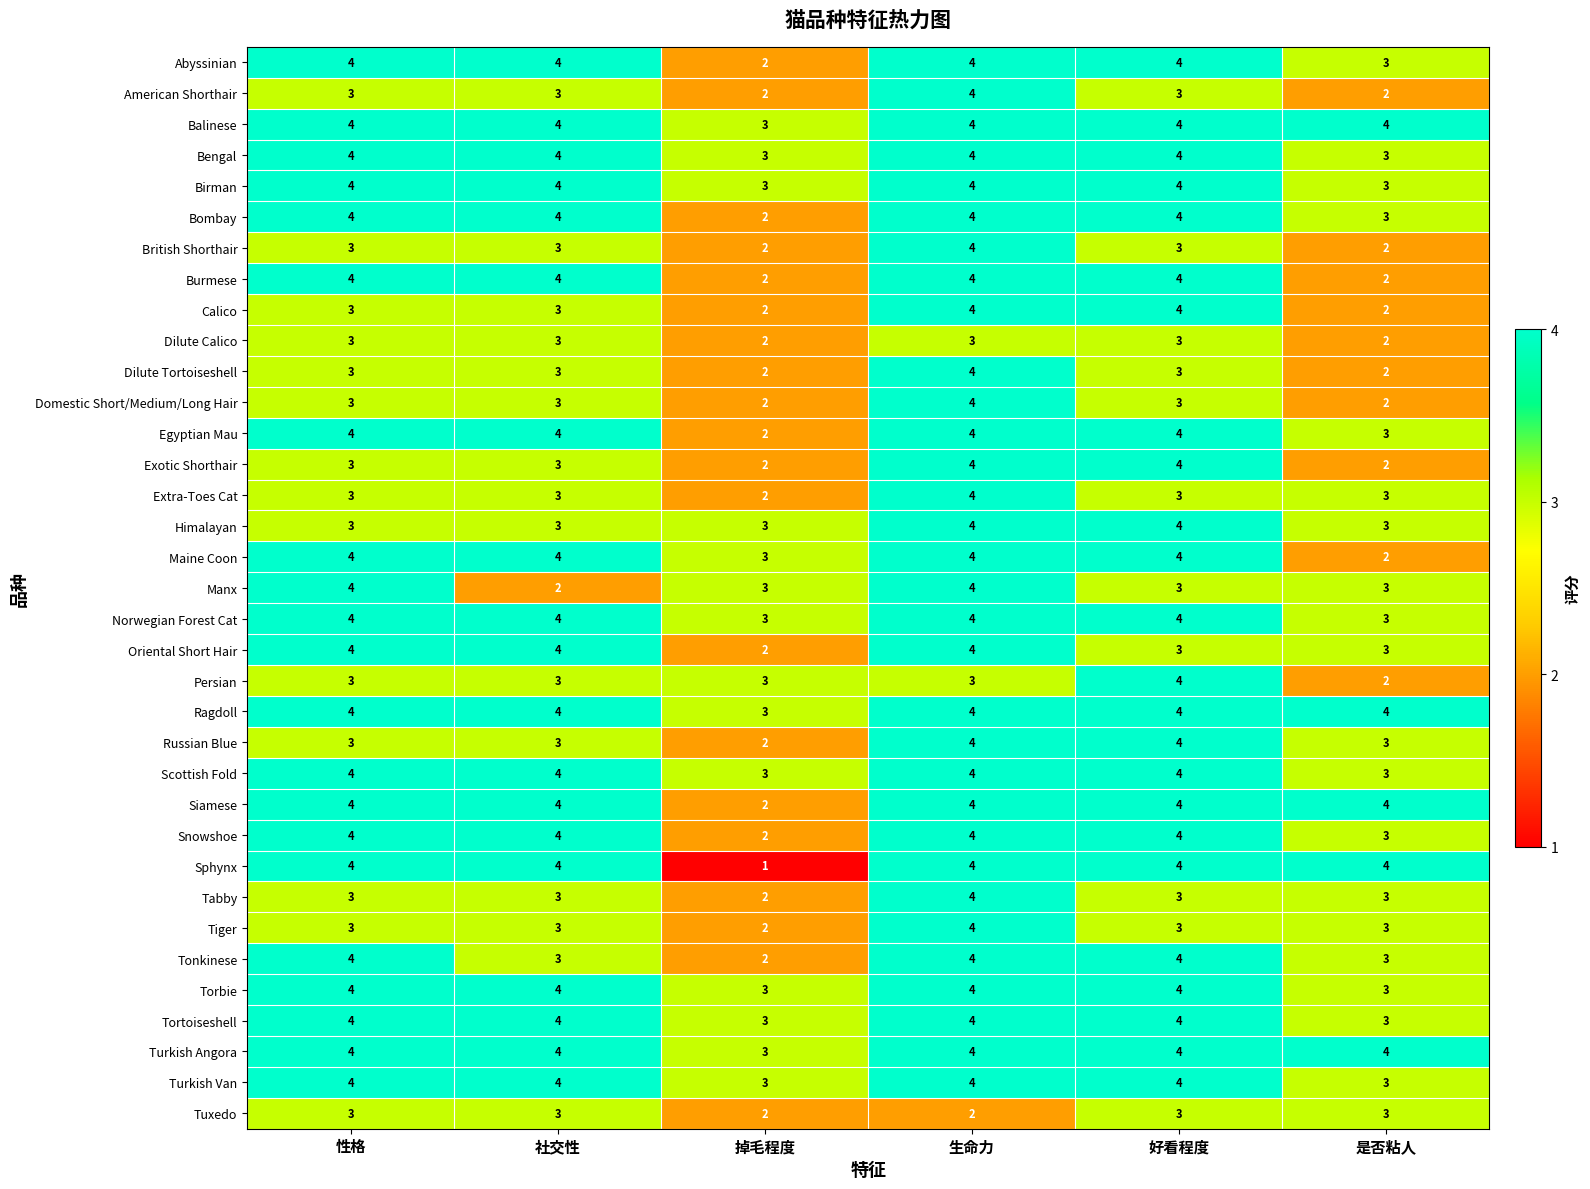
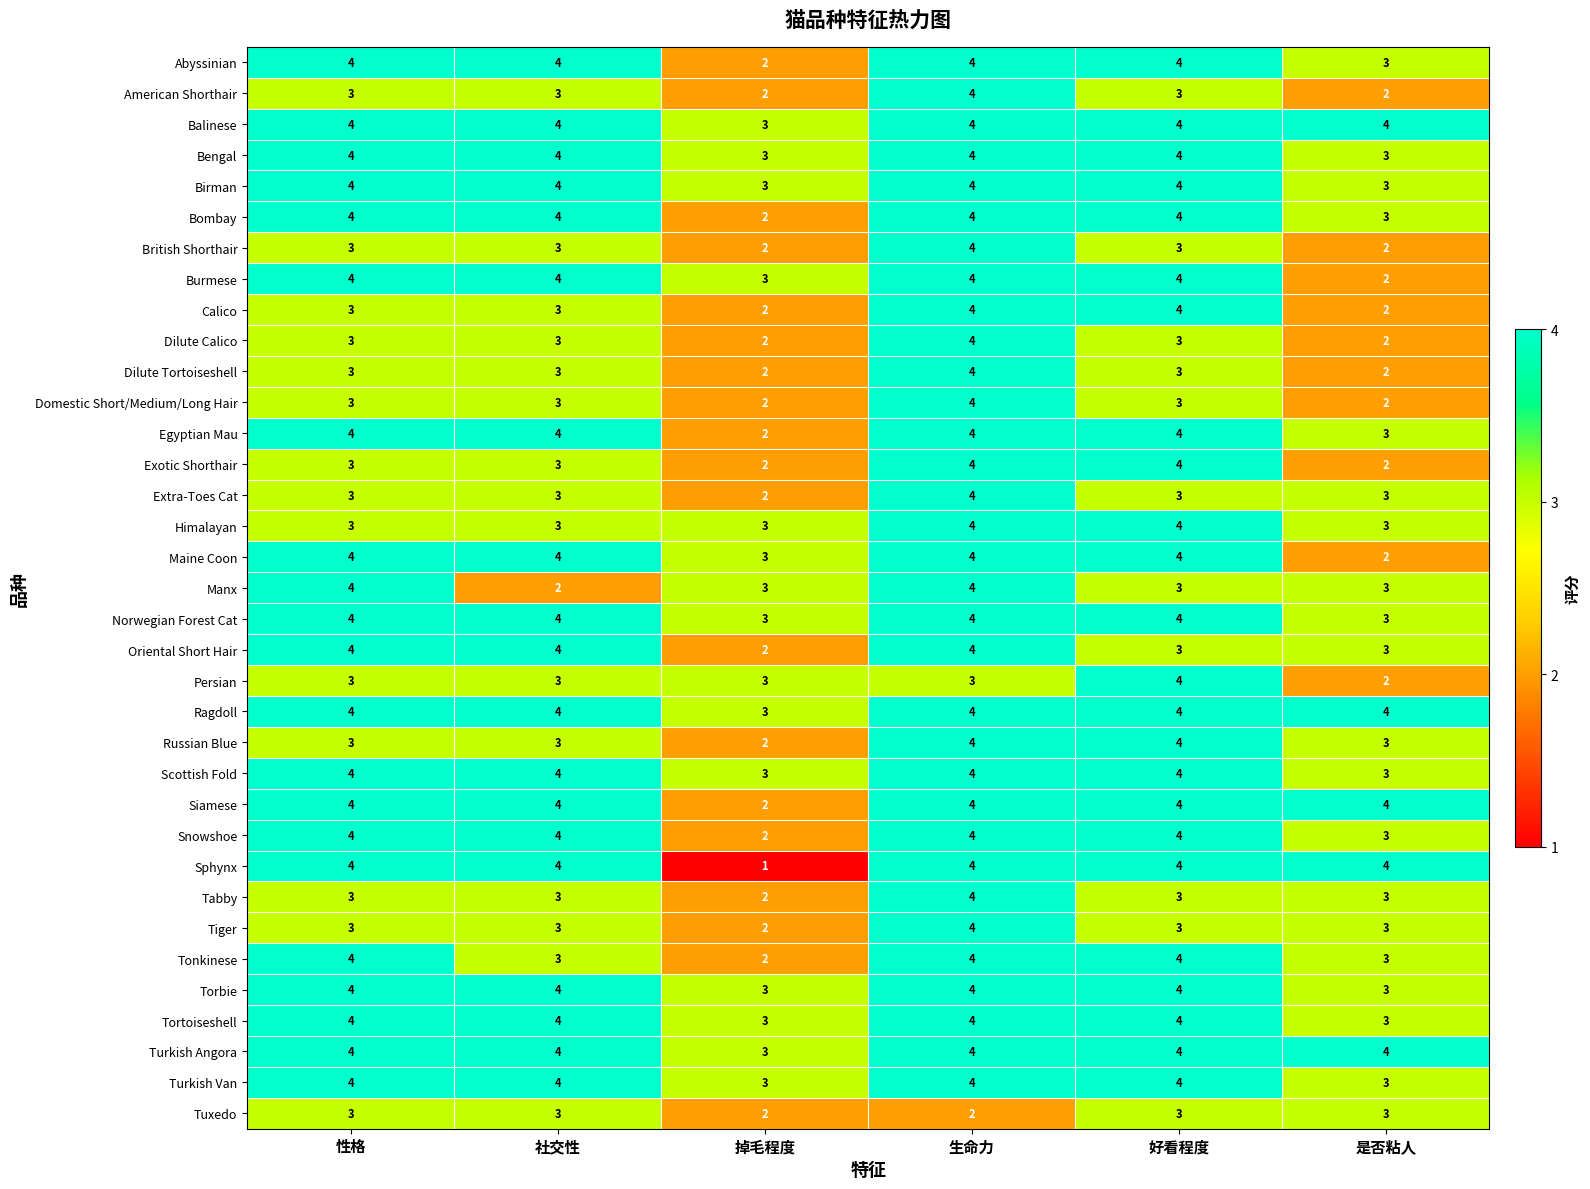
  {
    "Burmese": {
      "性格": 4,
      "社交性": 4,
-     "掉毛程度": 2,
+     "掉毛程度": 3,
      "生命力": 4,
      "好看程度": 4,
      "是否粘人": 2
    },
    "Dilute Calico": {
      "性格": 3,
      "社交性": 3,
      "掉毛程度": 2,
-     "生命力": 3,
+     "生命力": 4,
      "好看程度": 3,
      "是否粘人": 2
    }
  }
